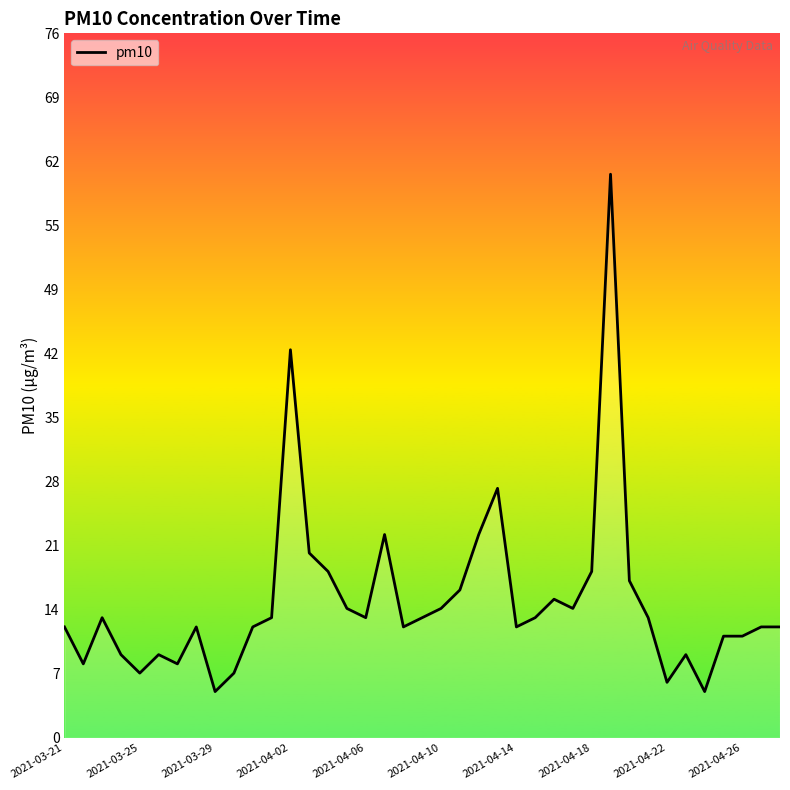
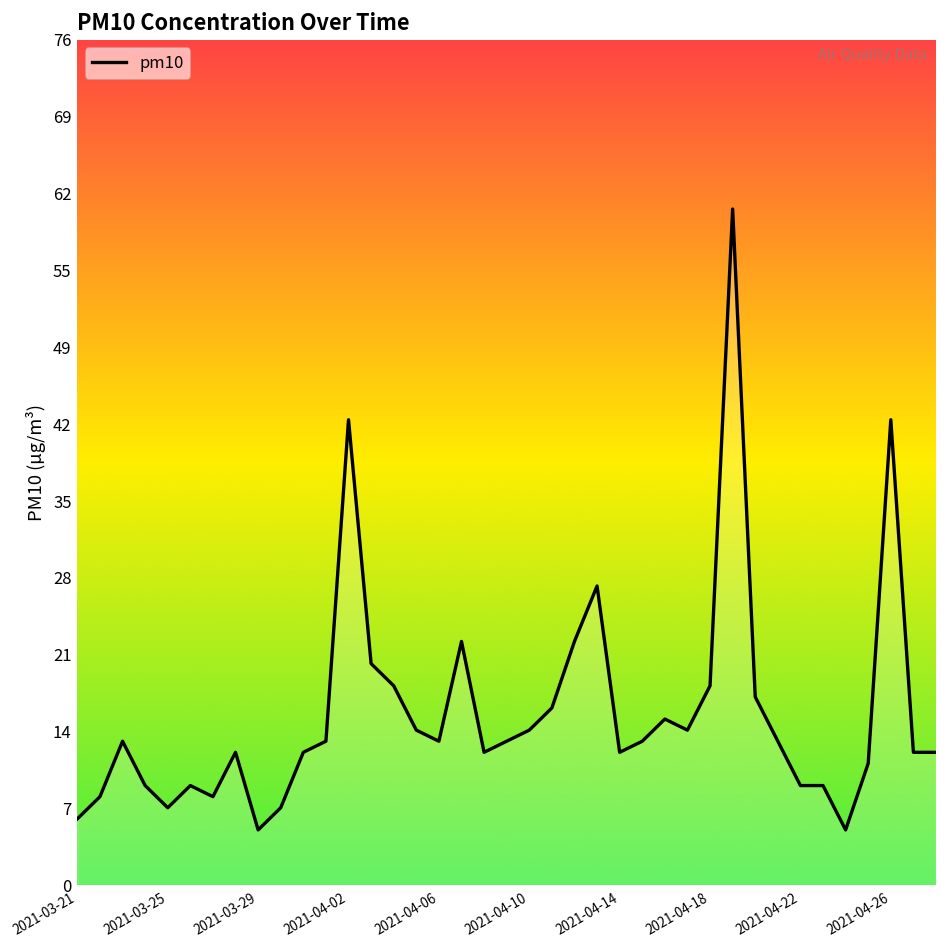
  {
-   "2021-03-21": 12,
+   "2021-03-21": 6,
    "2021-03-25": 7,
    "2021-03-29": 5,
    "2021-04-02": 42,
    "2021-04-06": 13,
    "2021-04-10": 14,
    "2021-04-14": 12,
    "2021-04-18": 18,
-   "2021-04-22": 6,
-   "2021-04-26": 11
+   "2021-04-22": 9,
+   "2021-04-26": 42
  }
